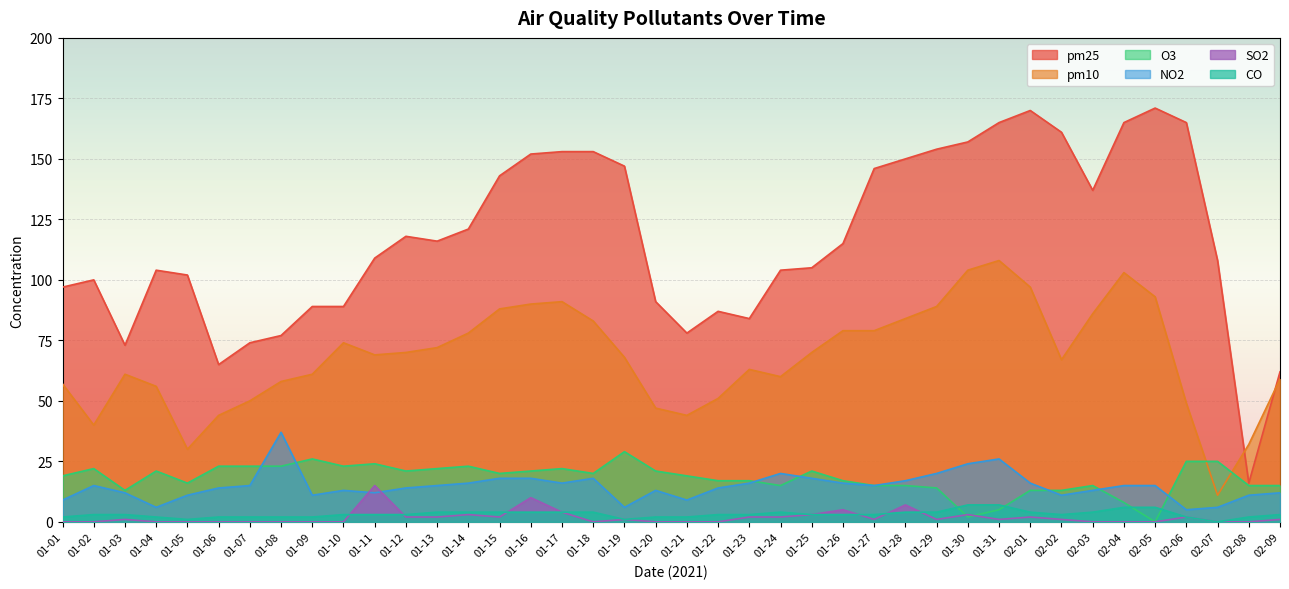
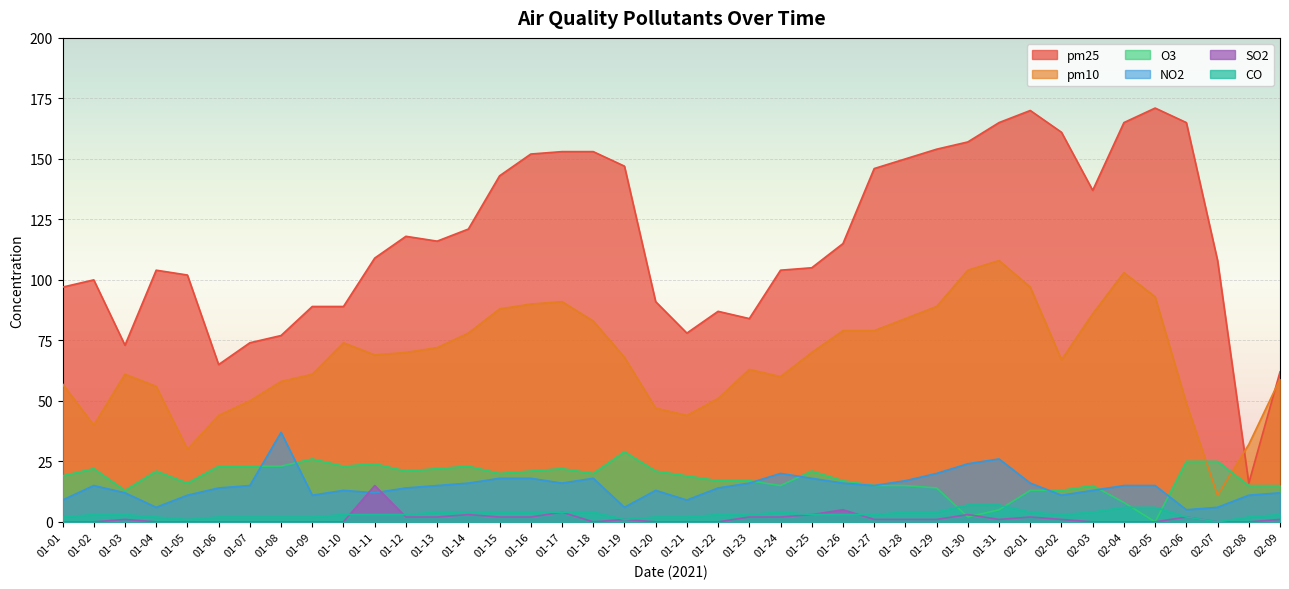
  {
    "NO2": {
      "01-01": 9,
      "01-02": 15,
      "01-04": 6,
      "01-05": 11,
      "01-06": 14,
      "01-07": 15,
      "01-08": 37,
      "01-09": 11,
      "01-10": 13,
      "01-11": 12,
      "01-12": 14,
      "01-13": 15,
      "01-14": 16,
      "01-15": 18,
      "01-16": 18,
      "01-17": 16,
      "01-18": 18,
      "01-19": 6,
      "01-20": 13,
      "01-21": 9,
      "01-22": 14,
      "01-24": 20,
      "01-25": 18,
      "01-28": 17,
      "01-29": 20,
      "01-30": 24,
      "01-31": 26,
      "02-01": 16,
      "02-02": 11,
      "02-03": 13,
      "02-04": 15,
      "02-05": 15,
      "02-06": 5,
      "02-07": 6,
      "02-08": 11,
      "02-09": 12
    },
    "SO2": {
      "01-01": 0,
      "01-02": 0,
      "01-03": 1,
      "01-04": 0,
      "01-06": 0,
      "01-07": 0,
      "01-08": 0,
      "01-09": 0,
      "01-10": 0,
      "01-11": 15,
      "01-13": 2,
      "01-15": 2,
-     "01-16": 10,
+     "01-16": 2,
      "01-18": 0,
      "01-20": 0,
      "01-21": 0,
      "01-22": 0,
      "01-24": 2,
      "01-26": 5,
      "01-27": 1,
-     "01-28": 7,
+     "01-28": 1,
      "01-29": 1,
      "01-31": 1,
      "02-01": 2,
      "02-02": 1,
      "02-03": 0,
      "02-04": 0,
      "02-08": 0,
      "02-09": 1
    }
  }
